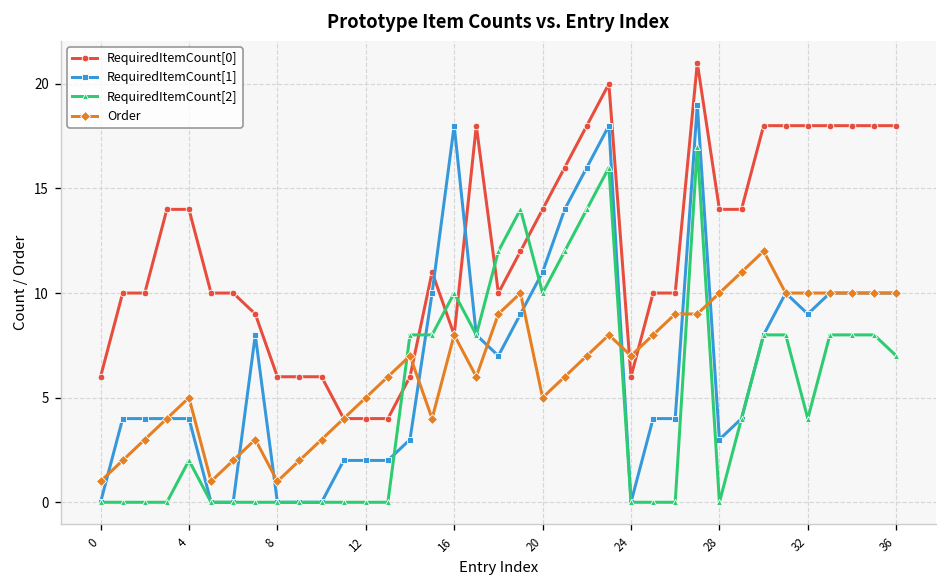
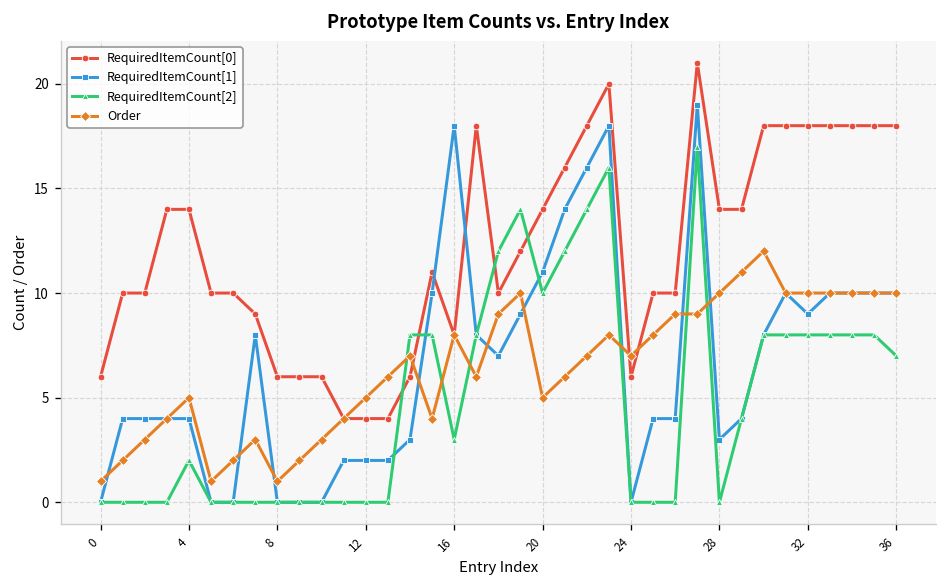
  {
    "RequiredItemCount[1]": {
      "4": 4,
      "12": 2,
      "16": 18,
      "20": 11,
      "28": 3,
      "32": 9
    },
    "RequiredItemCount[2]": {
      "4": 2,
      "12": 0,
-     "16": 10,
+     "16": 3,
      "20": 10,
      "28": 0,
-     "32": 4,
+     "32": 8,
      "36": 7
    }
  }
